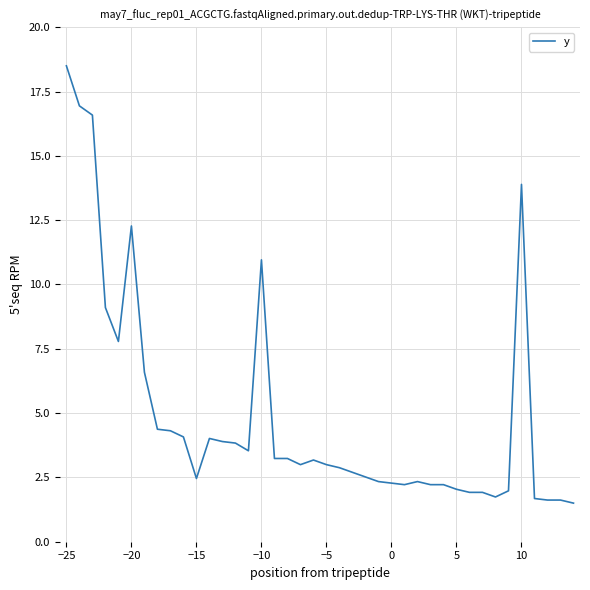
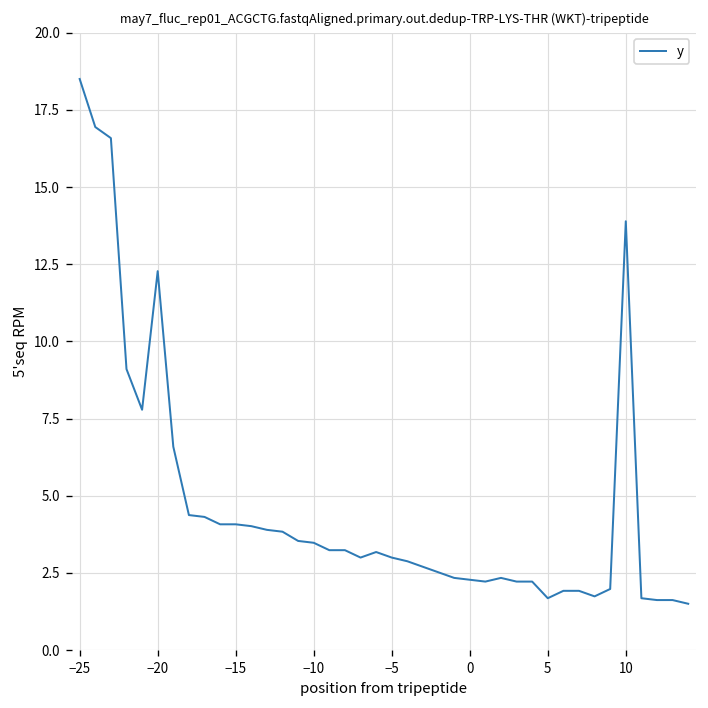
  {
    "−25": 18.5,
    "−20": 12.3,
-   "−15": 2.5,
-   "−10": 11.0,
+   "−15": 4.1,
+   "−10": 3.5,
    "−5": 3.0,
    "0": 2.3,
-   "5": 2.0,
+   "5": 1.7,
    "10": 13.9
  }
